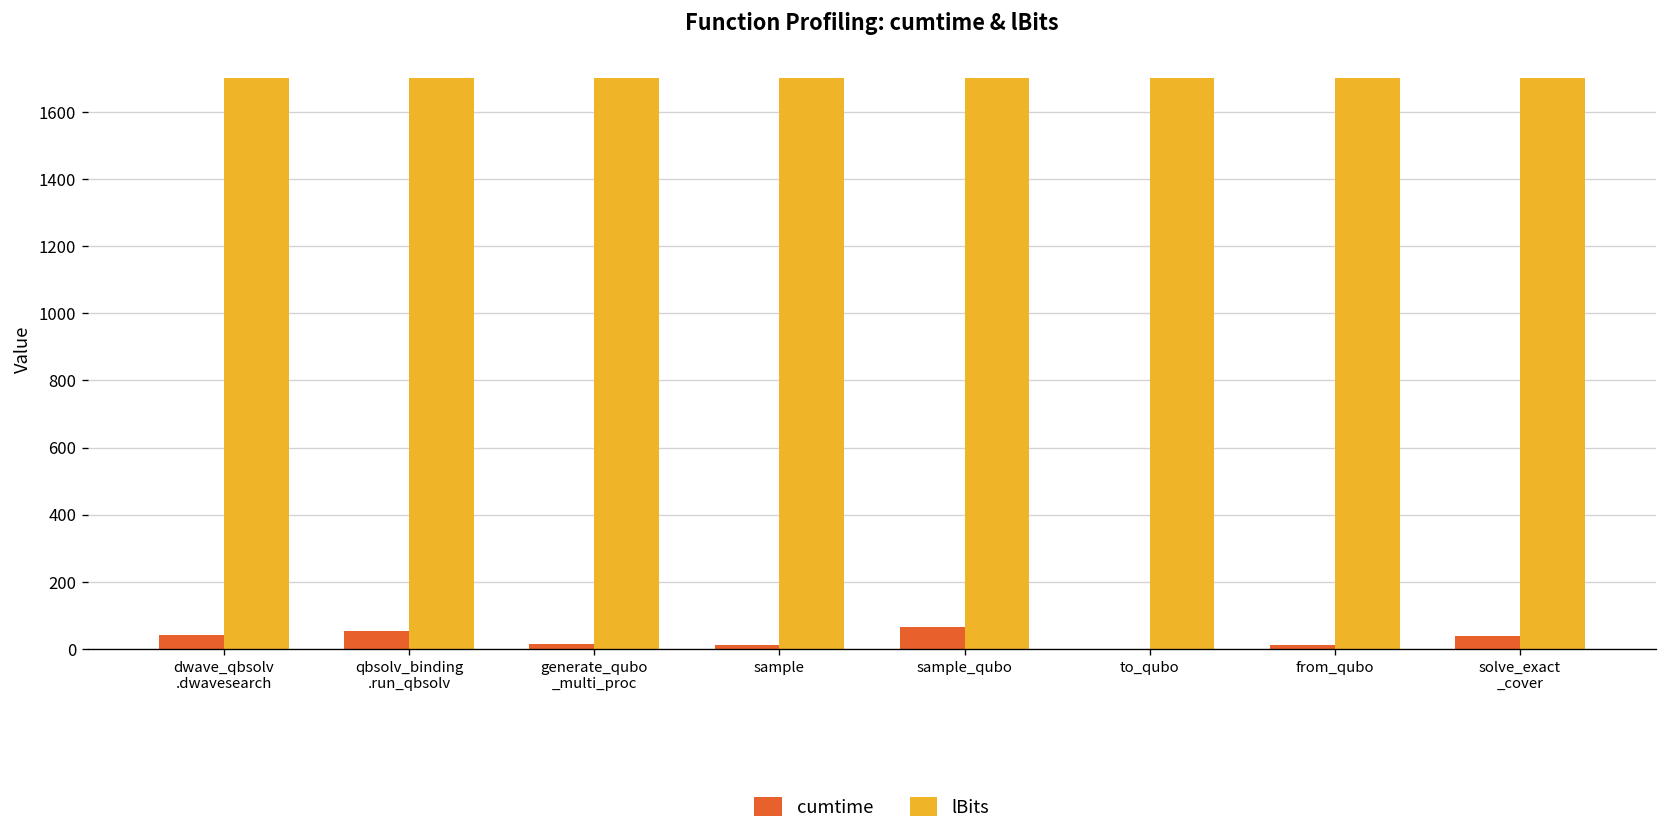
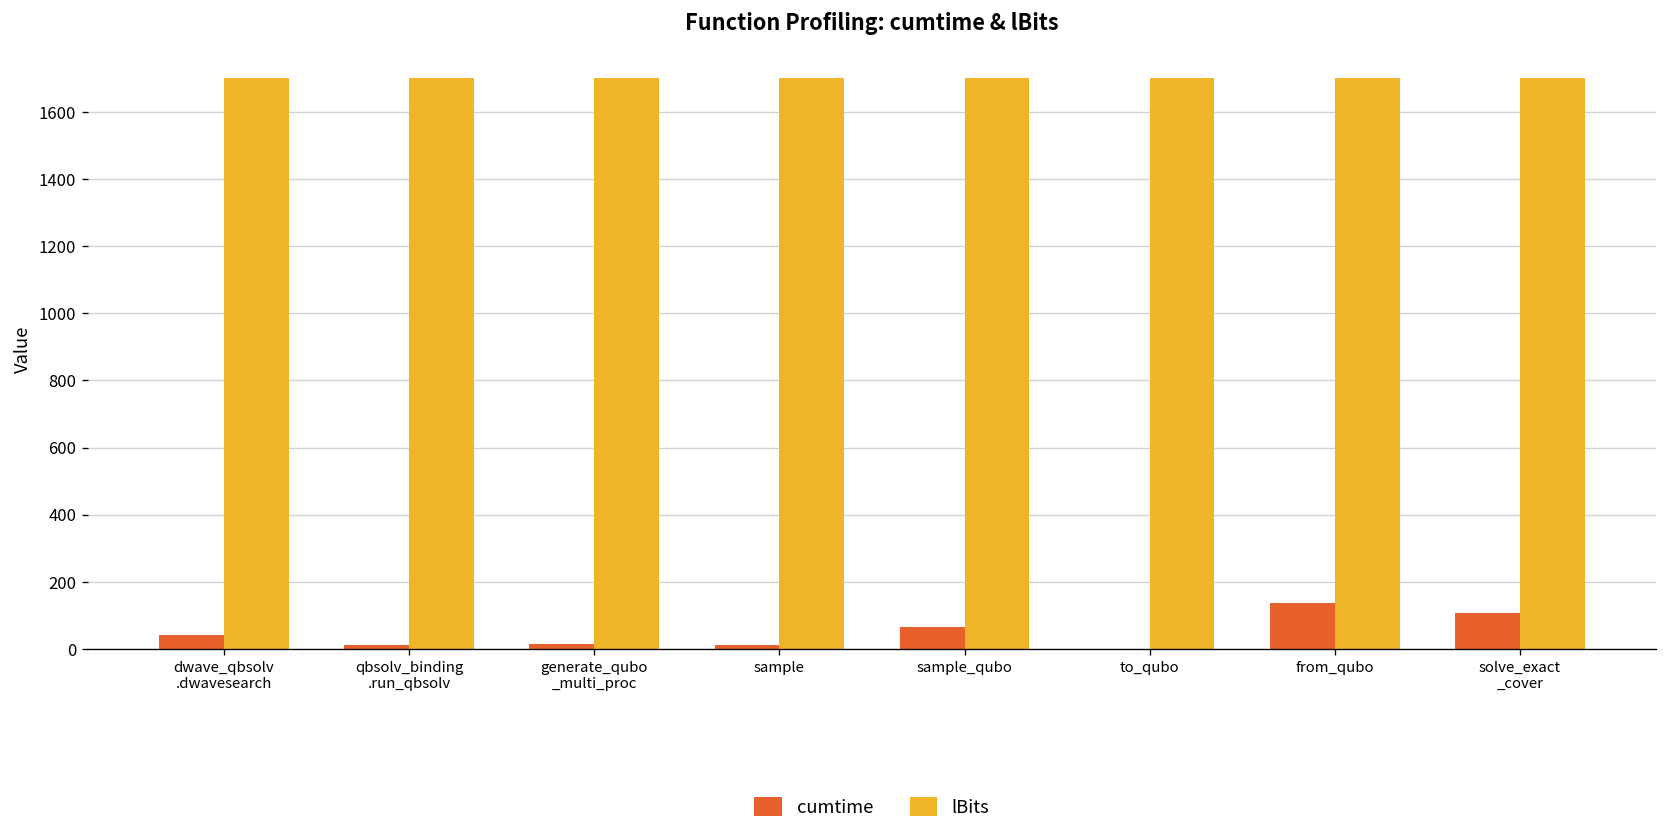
  {
    "cumtime": {
      "dwave_qbsolv .dwavesearch": 40,
-     "qbsolv_binding .run_qbsolv": 50,
+     "qbsolv_binding .run_qbsolv": 10,
      "generate_qubo _multi_proc": 20,
      "sample": 10,
      "sample_qubo": 60,
-     "from_qubo": 10,
-     "solve_exact _cover": 40
+     "from_qubo": 140,
+     "solve_exact _cover": 110
    },
    "lBits": {
      "dwave_qbsolv .dwavesearch": 1700,
      "qbsolv_binding .run_qbsolv": 1700,
      "generate_qubo _multi_proc": 1700,
      "sample": 1700,
      "sample_qubo": 1700,
      "to_qubo": 1700,
      "from_qubo": 1700,
      "solve_exact _cover": 1700
    }
  }
